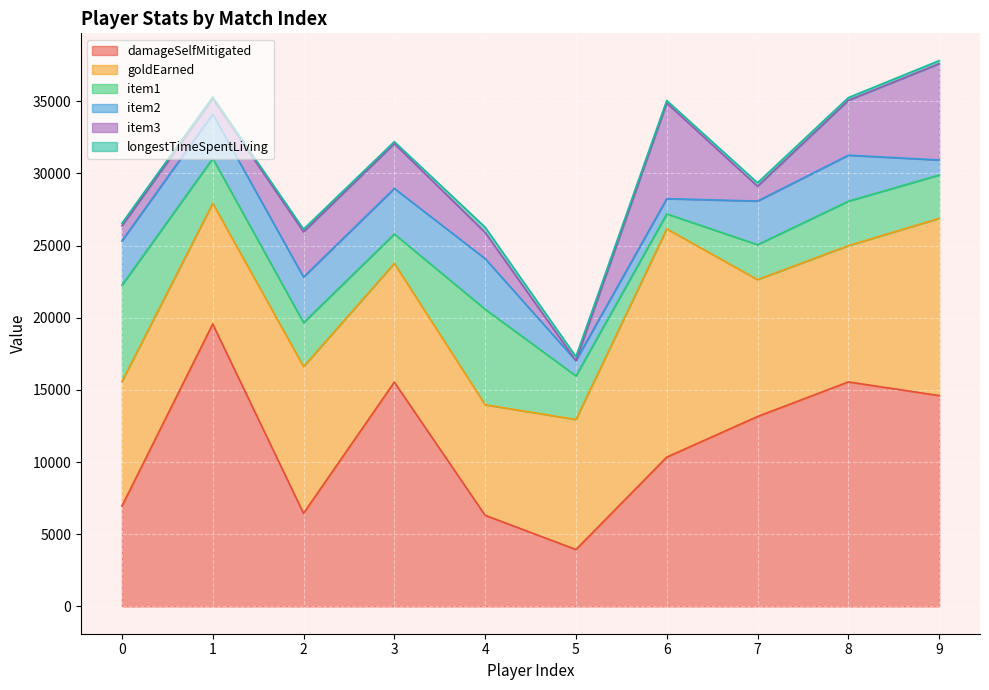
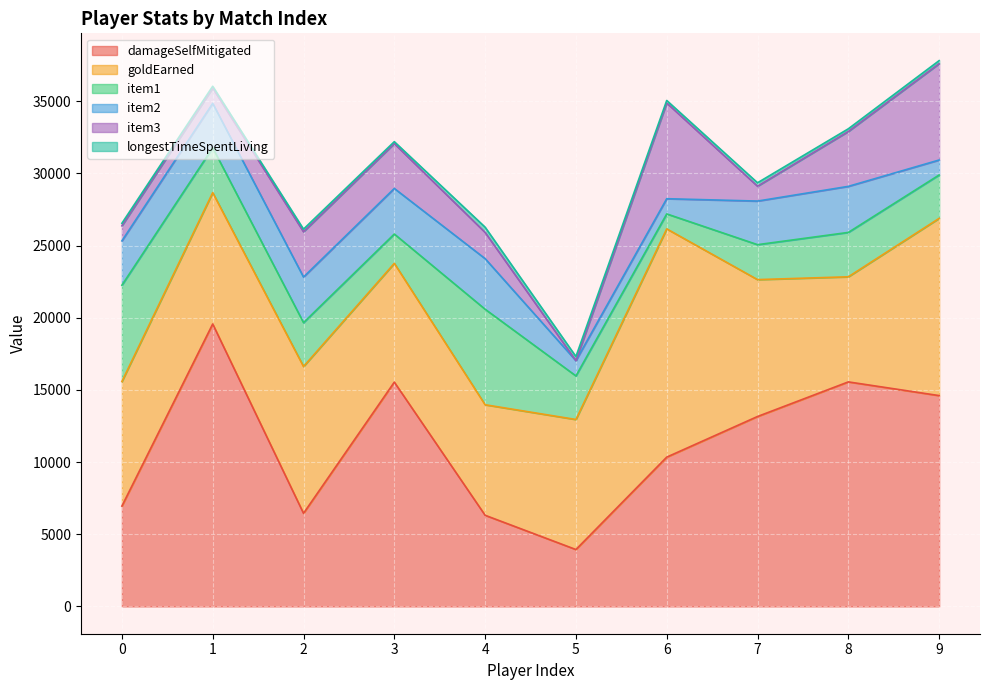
  {
    "damageSelfMitigated": {
      "0": 7000,
      "1": 19600,
      "2": 6500,
      "3": 15500,
      "4": 6300,
      "5": 3900,
      "6": 10300,
      "7": 13200,
      "8": 15600,
      "9": 14600
    },
    "goldEarned": {
      "0": 8600,
-     "1": 8400,
+     "1": 9100,
      "2": 10200,
      "3": 8200,
      "4": 7700,
      "5": 9000,
      "6": 15800,
      "7": 9500,
-     "8": 9400,
+     "8": 7300,
      "9": 12300
    },
    "item2": {
      "0": 3100,
      "2": 3200,
      "3": 3200,
      "4": 3500,
      "6": 1100,
      "7": 3000,
      "8": 3200,
      "9": 1000
    },
    "item3": {
      "2": 3100,
      "4": 1800,
      "7": 1000,
      "8": 3800,
      "9": 6700
    }
  }
